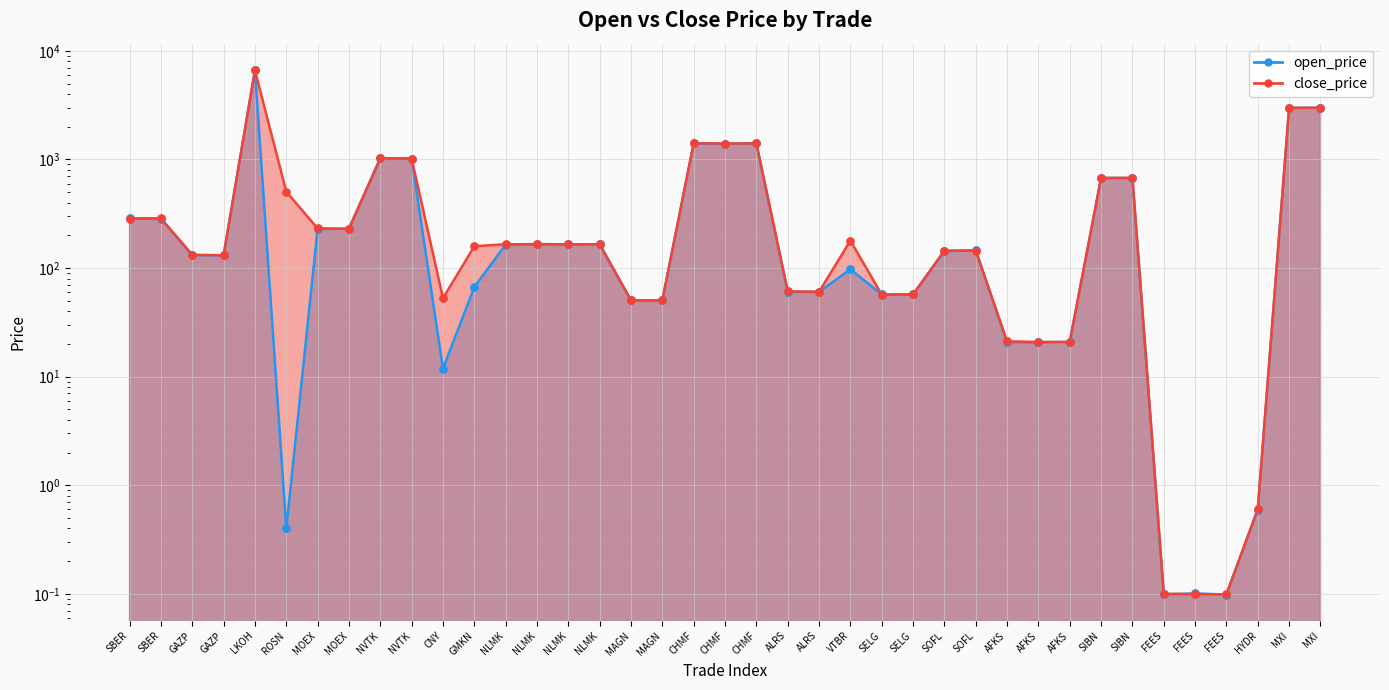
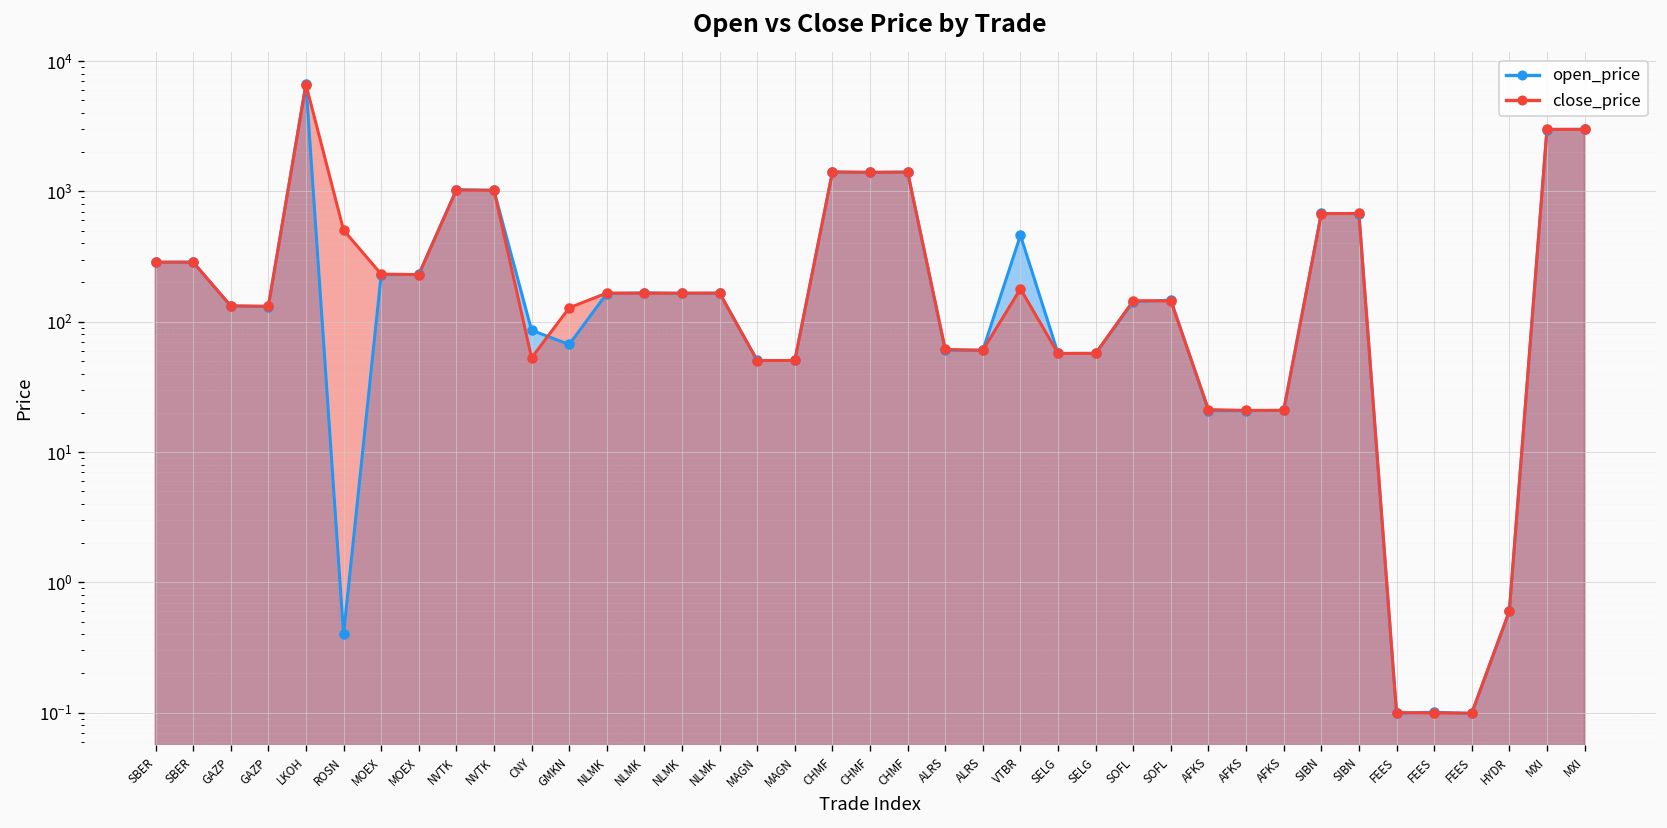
  {
    "open_price": {
      "ROSN": 0.40,
-     "CNY": 12,
+     "CNY": 90,
      "GMKN": 70,
-     "VTBR": 100
+     "VTBR": 460
    },
    "close_price": {
      "ROSN": 500,
      "CNY": 50,
-     "GMKN": 160,
+     "GMKN": 130,
      "VTBR": 180
    }
  }
